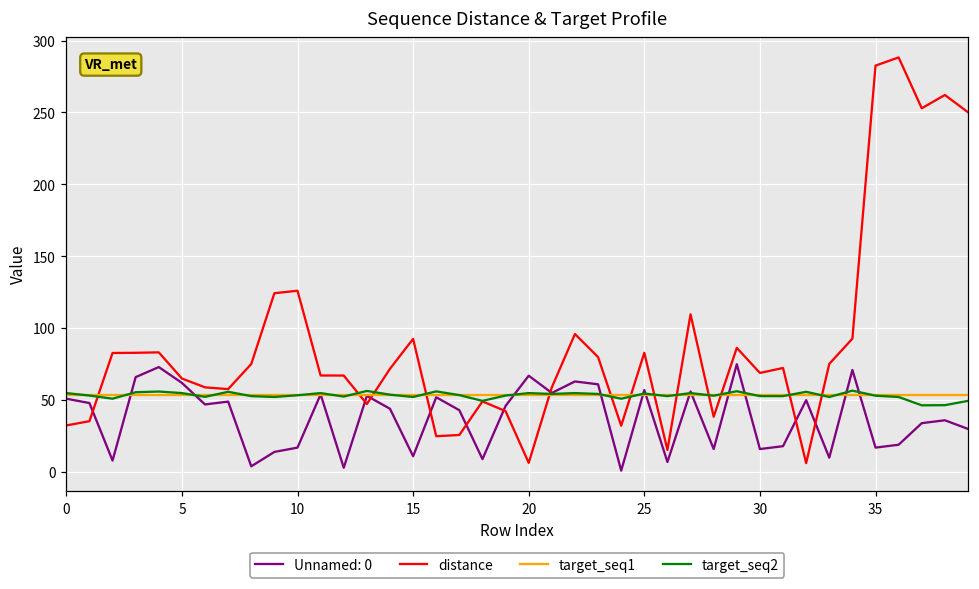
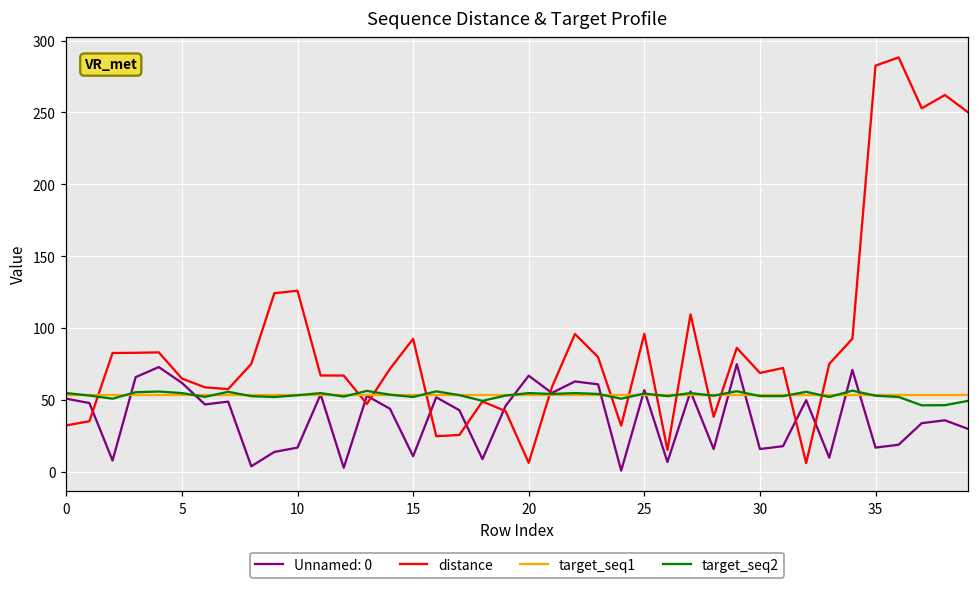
  {
    "Unnamed: 0": {
      "0": 51,
      "5": 62,
      "10": 17,
      "15": 11,
      "20": 67,
      "25": 57,
      "30": 16,
      "35": 17
    },
    "distance": {
      "0": 32,
      "5": 65,
      "10": 126,
      "15": 93,
      "20": 6,
-     "25": 83,
+     "25": 96,
      "30": 69,
      "35": 283
    }
  }
